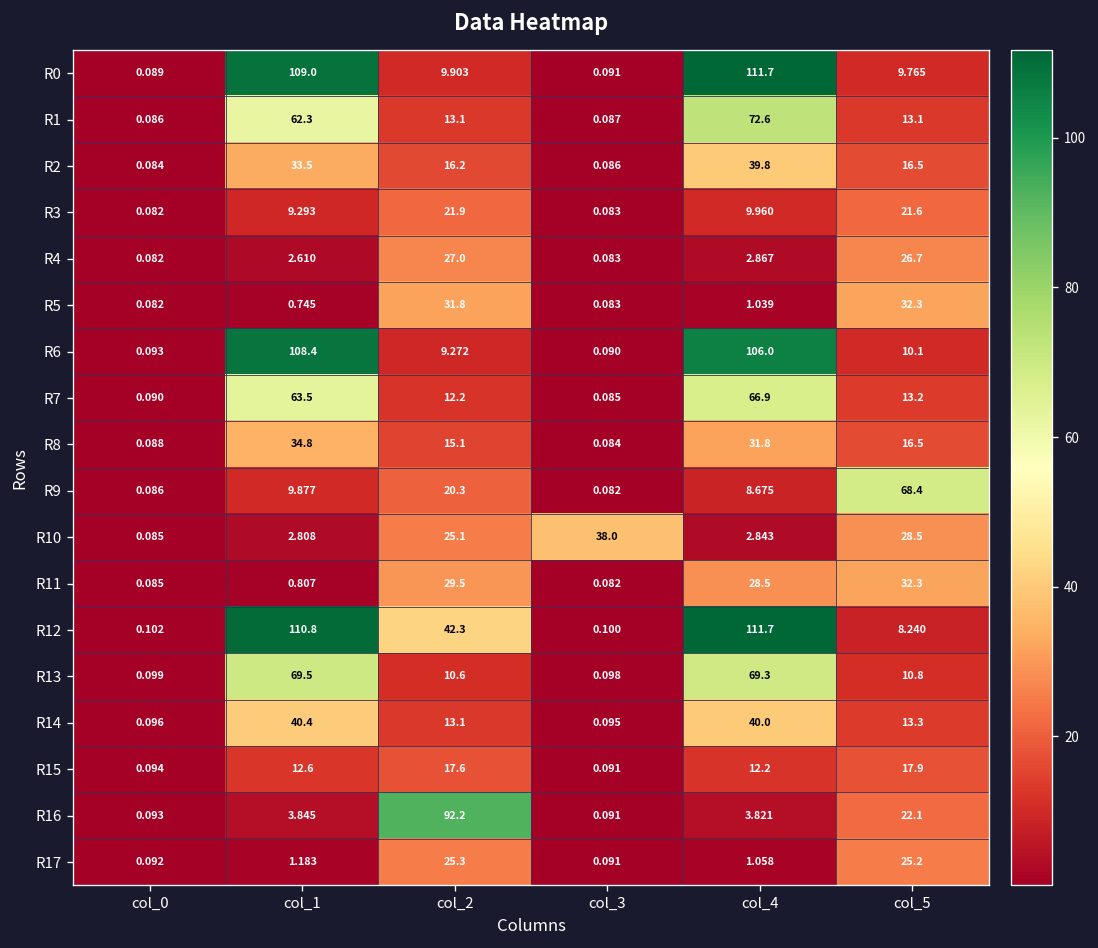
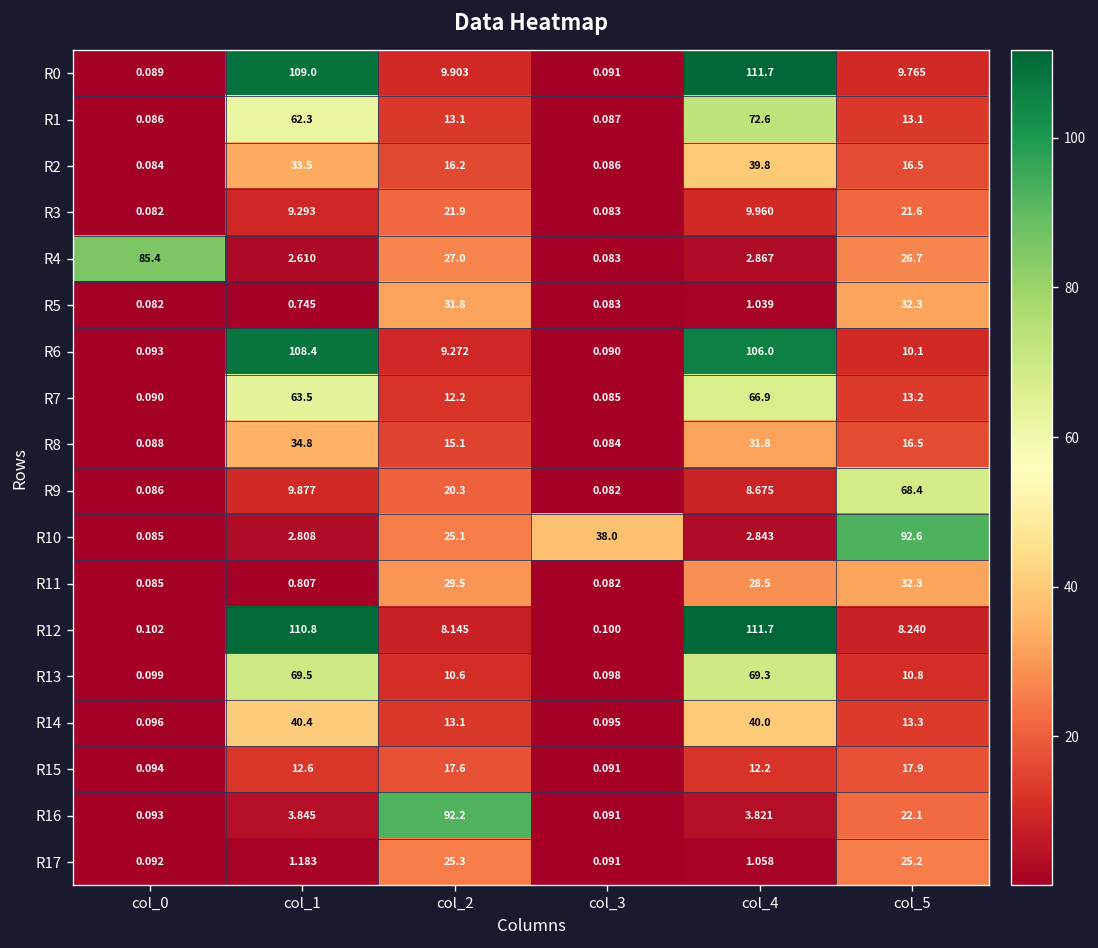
  {
    "R0": {
      "col_0": 0.089,
      "col_1": 109.0,
      "col_2": 9.903,
      "col_3": 0.091,
      "col_4": 111.7,
      "col_5": 9.765
    },
    "R1": {
      "col_0": 0.086,
      "col_1": 62.3,
      "col_2": 13.1,
      "col_3": 0.087,
      "col_4": 72.6,
      "col_5": 13.1
    },
    "R2": {
      "col_0": 0.084,
      "col_1": 33.5,
      "col_2": 16.2,
      "col_3": 0.086,
      "col_4": 39.8,
      "col_5": 16.5
    },
    "R3": {
      "col_0": 0.082,
      "col_1": 9.293,
      "col_2": 21.9,
      "col_3": 0.083,
      "col_4": 9.960,
      "col_5": 21.6
    },
    "R4": {
-     "col_0": 0.082,
+     "col_0": 85.4,
      "col_1": 2.610,
      "col_2": 27.0,
      "col_3": 0.083,
      "col_4": 2.867,
      "col_5": 26.7
    },
    "R5": {
      "col_0": 0.082,
      "col_1": 0.745,
      "col_2": 31.8,
      "col_3": 0.083,
      "col_4": 1.039,
      "col_5": 32.3
    },
    "R6": {
      "col_0": 0.093,
      "col_1": 108.4,
      "col_2": 9.272,
      "col_3": 0.090,
      "col_4": 106.0,
      "col_5": 10.1
    },
    "R7": {
      "col_0": 0.090,
      "col_1": 63.5,
      "col_2": 12.2,
      "col_3": 0.085,
      "col_4": 66.9,
      "col_5": 13.2
    },
    "R8": {
      "col_0": 0.088,
      "col_1": 34.8,
      "col_2": 15.1,
      "col_3": 0.084,
      "col_4": 31.8,
      "col_5": 16.5
    },
    "R9": {
      "col_0": 0.086,
      "col_1": 9.877,
      "col_2": 20.3,
      "col_3": 0.082,
      "col_4": 8.675,
      "col_5": 68.4
    },
    "R10": {
      "col_0": 0.085,
      "col_1": 2.808,
      "col_2": 25.1,
      "col_3": 38.0,
      "col_4": 2.843,
-     "col_5": 28.5
+     "col_5": 92.6
    },
    "R11": {
      "col_0": 0.085,
      "col_1": 0.807,
      "col_2": 29.5,
      "col_3": 0.082,
      "col_4": 28.5,
      "col_5": 32.3
    },
    "R12": {
      "col_0": 0.102,
      "col_1": 110.8,
-     "col_2": 42.3,
+     "col_2": 8.145,
      "col_3": 0.100,
      "col_4": 111.7,
      "col_5": 8.240
    },
    "R13": {
      "col_0": 0.099,
      "col_1": 69.5,
      "col_2": 10.6,
      "col_3": 0.098,
      "col_4": 69.3,
      "col_5": 10.8
    },
    "R14": {
      "col_0": 0.096,
      "col_1": 40.4,
      "col_2": 13.1,
      "col_3": 0.095,
      "col_4": 40.0,
      "col_5": 13.3
    },
    "R15": {
      "col_0": 0.094,
      "col_1": 12.6,
      "col_2": 17.6,
      "col_3": 0.091,
      "col_4": 12.2,
      "col_5": 17.9
    },
    "R16": {
      "col_0": 0.093,
      "col_1": 3.845,
      "col_2": 92.2,
      "col_3": 0.091,
      "col_4": 3.821,
      "col_5": 22.1
    },
    "R17": {
      "col_0": 0.092,
      "col_1": 1.183,
      "col_2": 25.3,
      "col_3": 0.091,
      "col_4": 1.058,
      "col_5": 25.2
    }
  }
